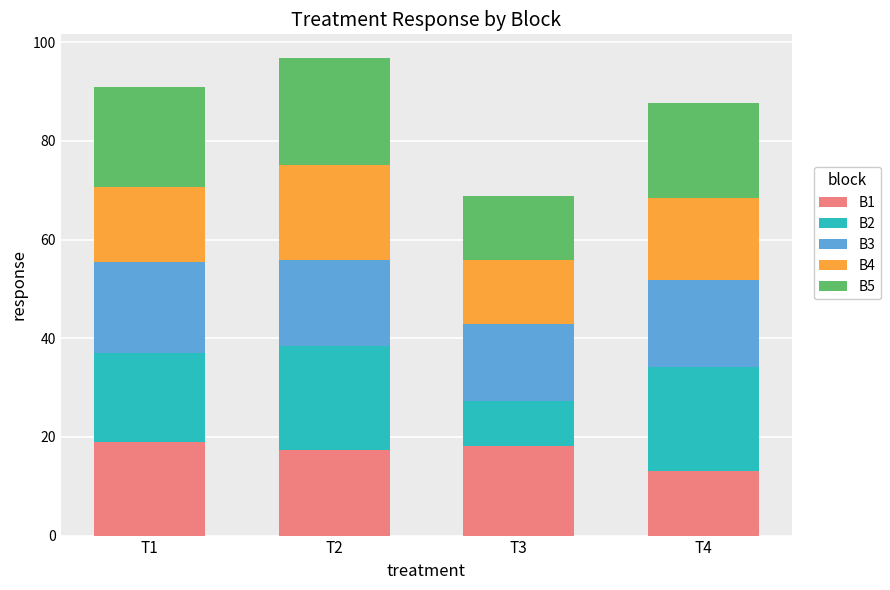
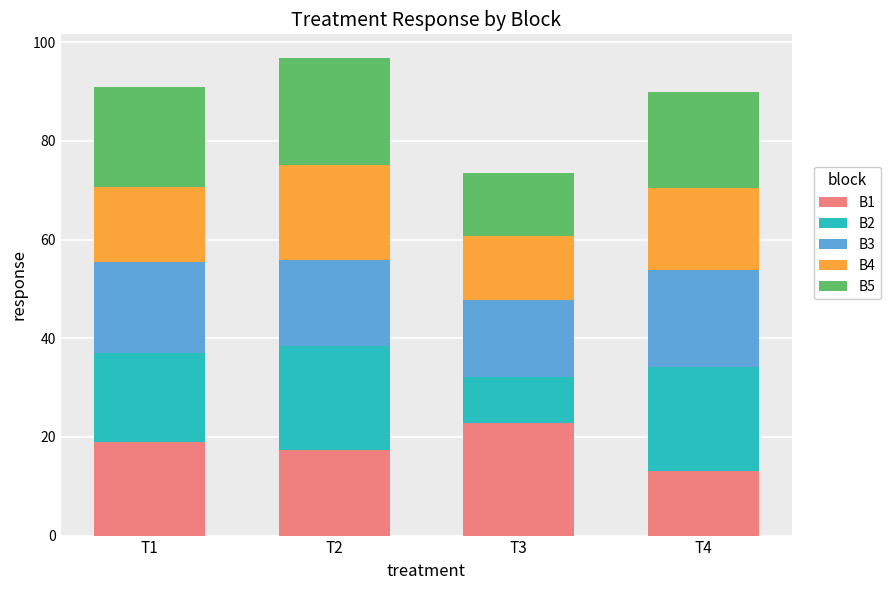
  {
    "B1": {
      "T1": 19,
      "T2": 17,
-     "T3": 18,
+     "T3": 23,
      "T4": 13
    },
    "B2": {
      "T1": 18,
      "T2": 21,
      "T3": 9,
      "T4": 21
    },
    "B3": {
      "T1": 18,
      "T2": 17,
      "T3": 16,
-     "T4": 18
+     "T4": 20
    },
    "B4": {
      "T1": 15,
      "T2": 19,
      "T3": 13,
      "T4": 17
    },
    "B5": {
      "T1": 20,
      "T2": 22,
      "T3": 13,
      "T4": 19
    }
  }
